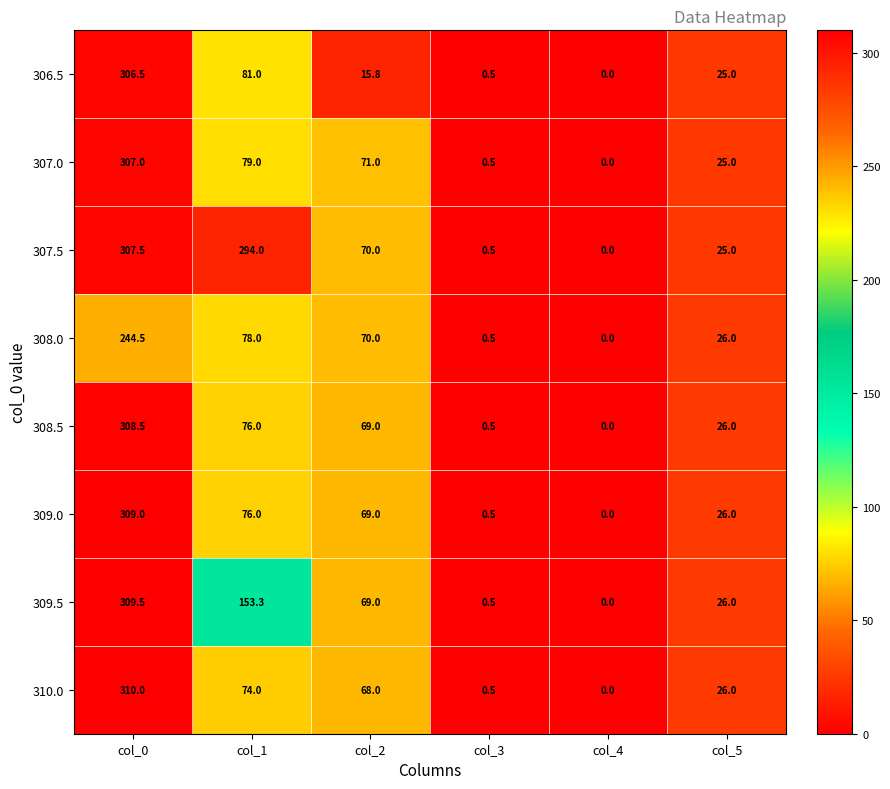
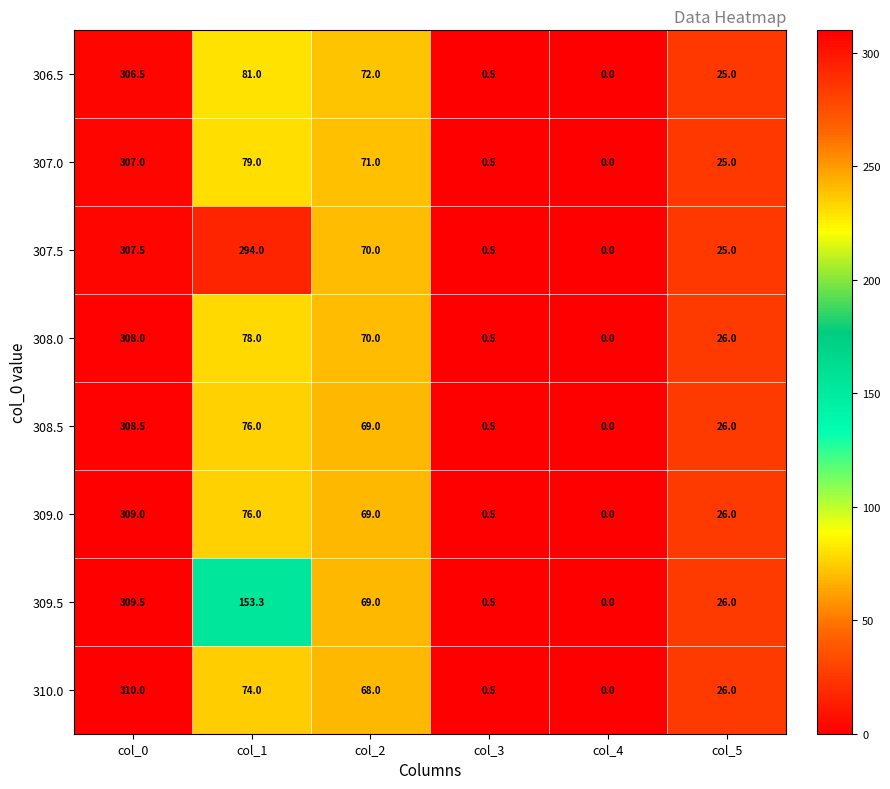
  {
    "306.5": {
      "col_0": 306.5,
      "col_1": 81.0,
-     "col_2": 15.8,
+     "col_2": 72.0,
      "col_3": 0.5,
      "col_4": 0.0,
      "col_5": 25.0
    },
    "307.0": {
      "col_0": 307.0,
      "col_1": 79.0,
      "col_2": 71.0,
      "col_3": 0.5,
      "col_4": 0.0,
      "col_5": 25.0
    },
    "307.5": {
      "col_0": 307.5,
      "col_1": 294.0,
      "col_2": 70.0,
      "col_3": 0.5,
      "col_4": 0.0,
      "col_5": 25.0
    },
    "308.0": {
-     "col_0": 244.5,
+     "col_0": 308.0,
      "col_1": 78.0,
      "col_2": 70.0,
      "col_3": 0.5,
      "col_4": 0.0,
      "col_5": 26.0
    },
    "308.5": {
      "col_0": 308.5,
      "col_1": 76.0,
      "col_2": 69.0,
      "col_3": 0.5,
      "col_4": 0.0,
      "col_5": 26.0
    },
    "309.0": {
      "col_0": 309.0,
      "col_1": 76.0,
      "col_2": 69.0,
      "col_3": 0.5,
      "col_4": 0.0,
      "col_5": 26.0
    },
    "309.5": {
      "col_0": 309.5,
      "col_1": 153.3,
      "col_2": 69.0,
      "col_3": 0.5,
      "col_4": 0.0,
      "col_5": 26.0
    },
    "310.0": {
      "col_0": 310.0,
      "col_1": 74.0,
      "col_2": 68.0,
      "col_3": 0.5,
      "col_4": 0.0,
      "col_5": 26.0
    }
  }
